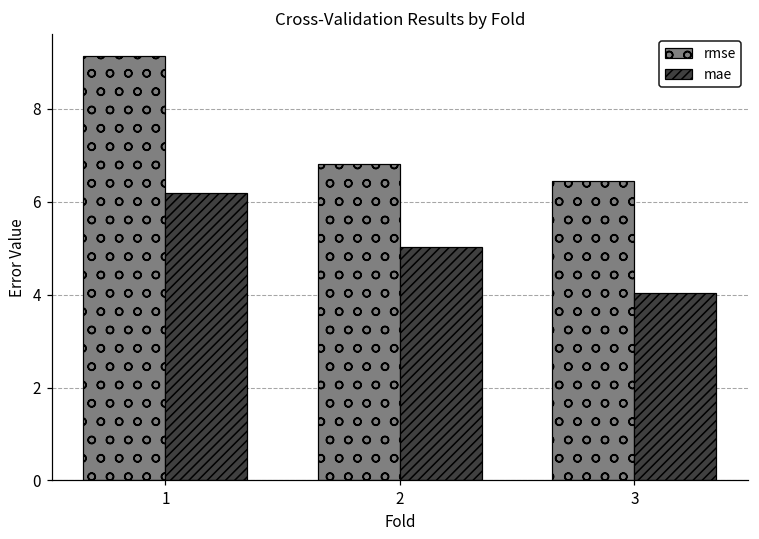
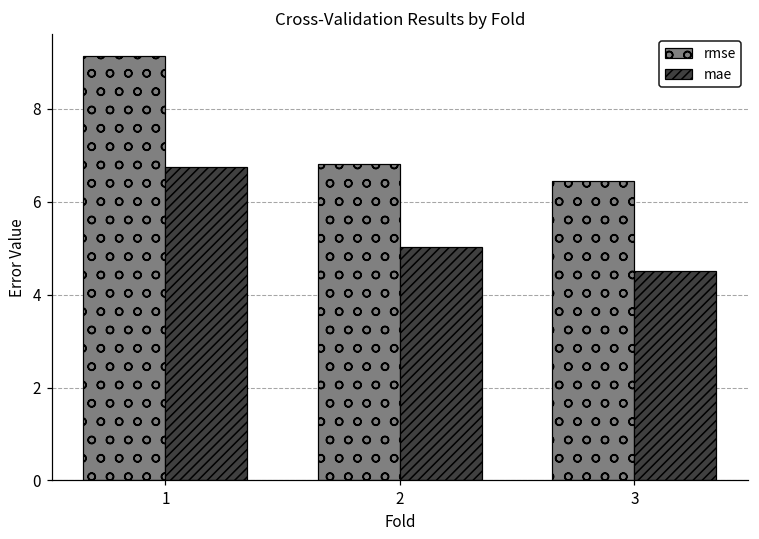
  {
    "rmse": {
      "1": 9.1,
      "2": 6.8,
      "3": 6.4
    },
    "mae": {
-     "1": 6.2,
+     "1": 6.7,
      "2": 5.0,
-     "3": 4.0
+     "3": 4.5
    }
  }
